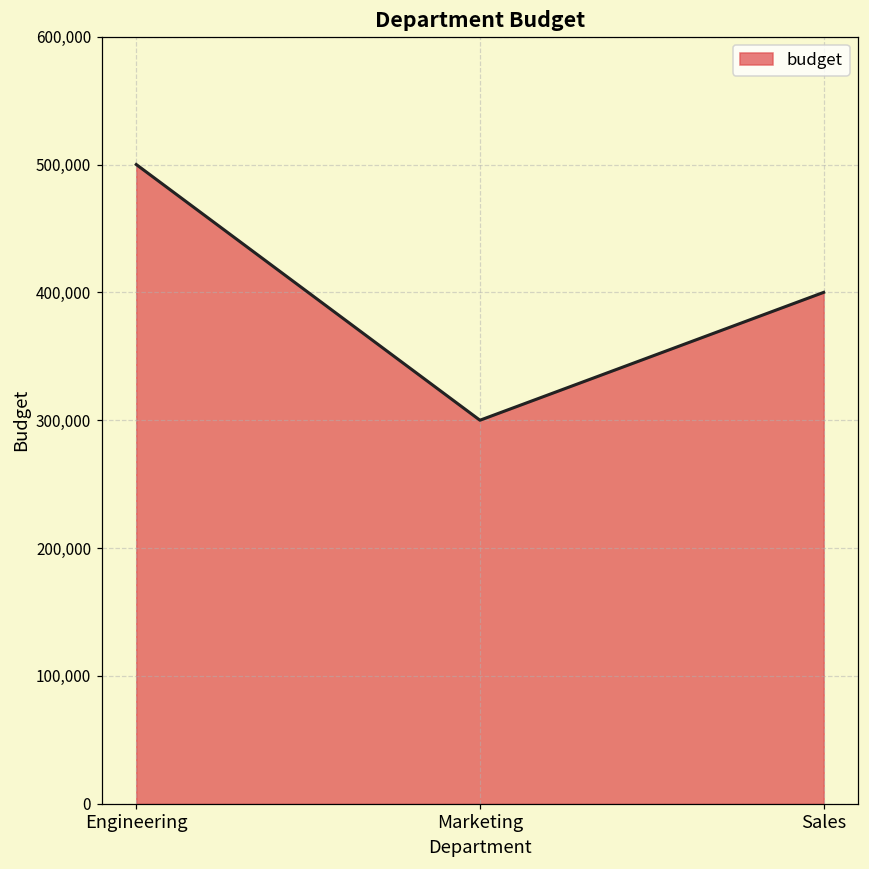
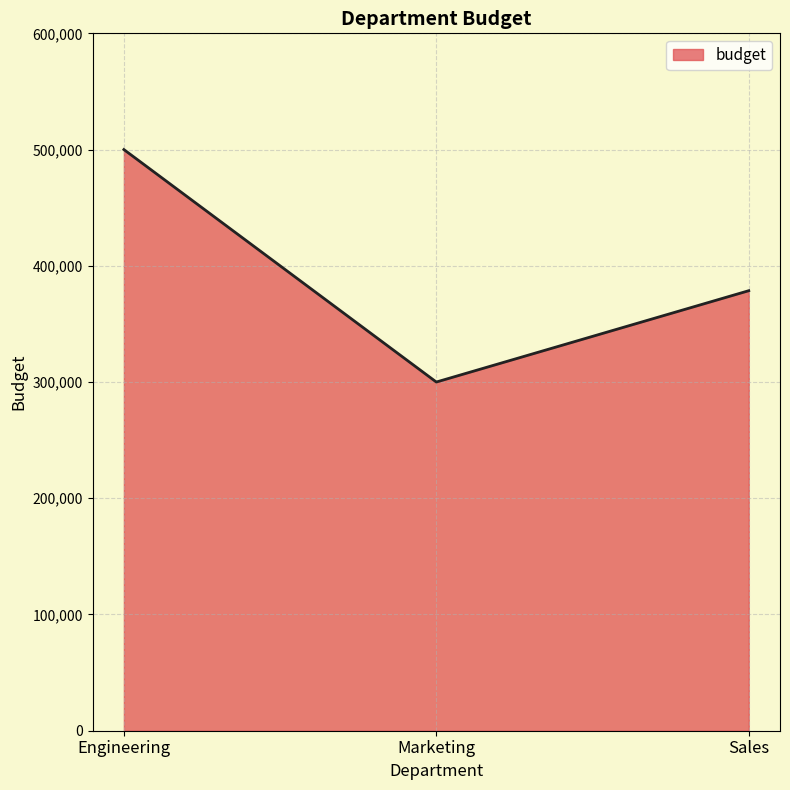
  {
    "Engineering": "500,000",
    "Marketing": "300,000",
-   "Sales": "400,000"
+   "Sales": "379,000"
  }
